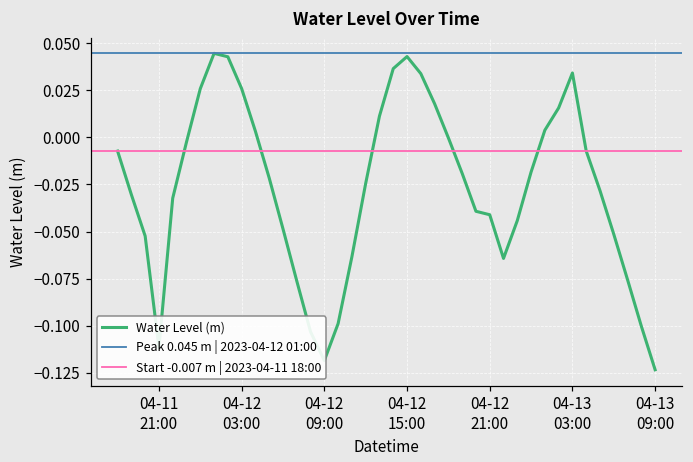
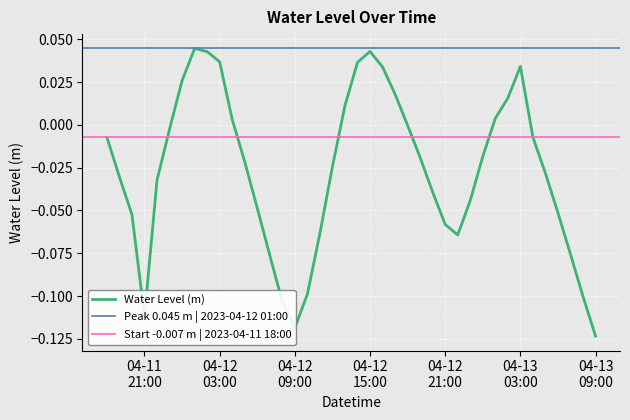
  {
-   "04-12 03:00": 0.026,
+   "04-12 03:00": 0.037,
    "04-12 15:00": 0.043,
-   "04-12 21:00": -0.041,
+   "04-12 21:00": -0.058,
    "04-13 03:00": 0.034,
    "04-13 09:00": -0.123
  }
